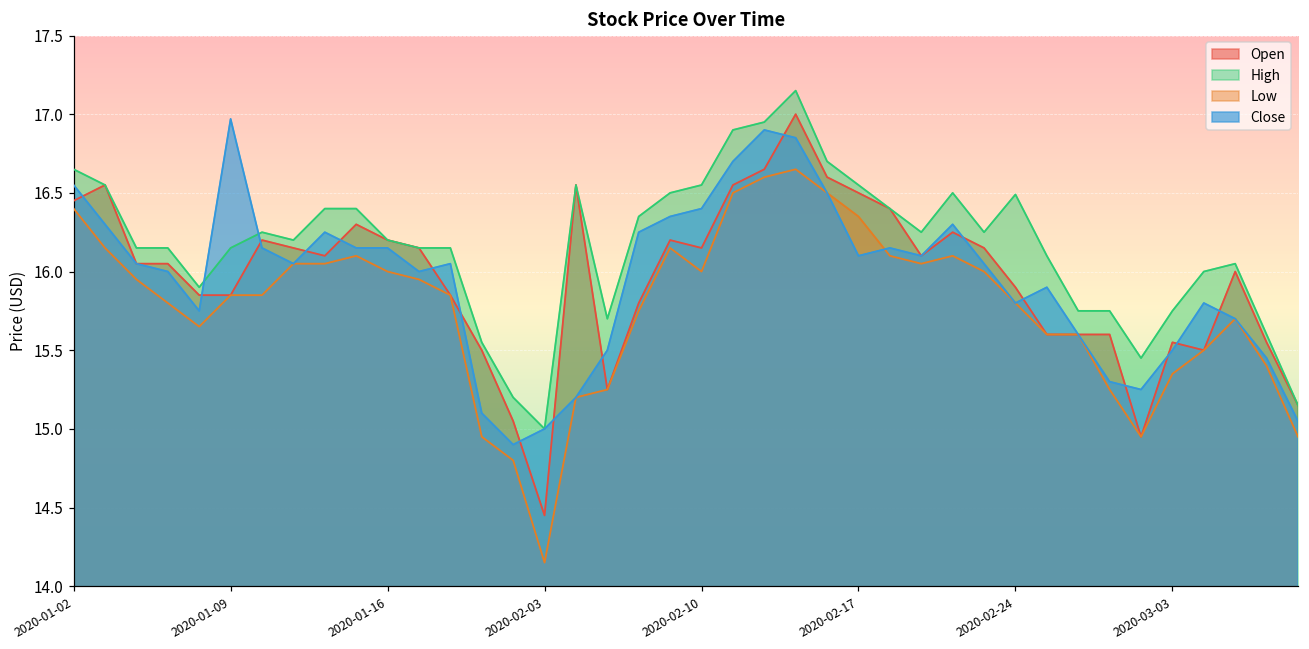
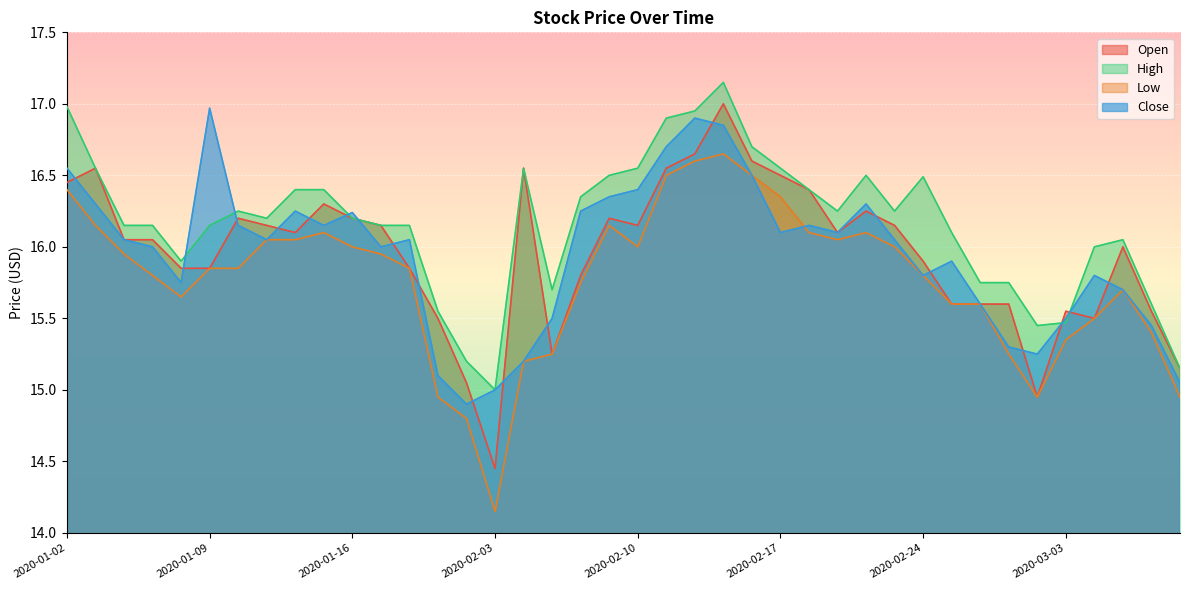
  {
    "High": {
-     "2020-01-02": 16.65,
+     "2020-01-02": 16.98,
      "2020-01-09": 16.15,
      "2020-02-10": 16.55,
      "2020-02-17": 16.55,
      "2020-02-24": 16.49,
-     "2020-03-03": 15.75
+     "2020-03-03": 15.47
    },
    "Close": {
      "2020-01-02": 16.55,
      "2020-01-09": 16.97,
-     "2020-01-16": 16.15,
+     "2020-01-16": 16.24,
      "2020-02-10": 16.40,
      "2020-02-17": 16.10,
      "2020-03-03": 15.50
    }
  }
